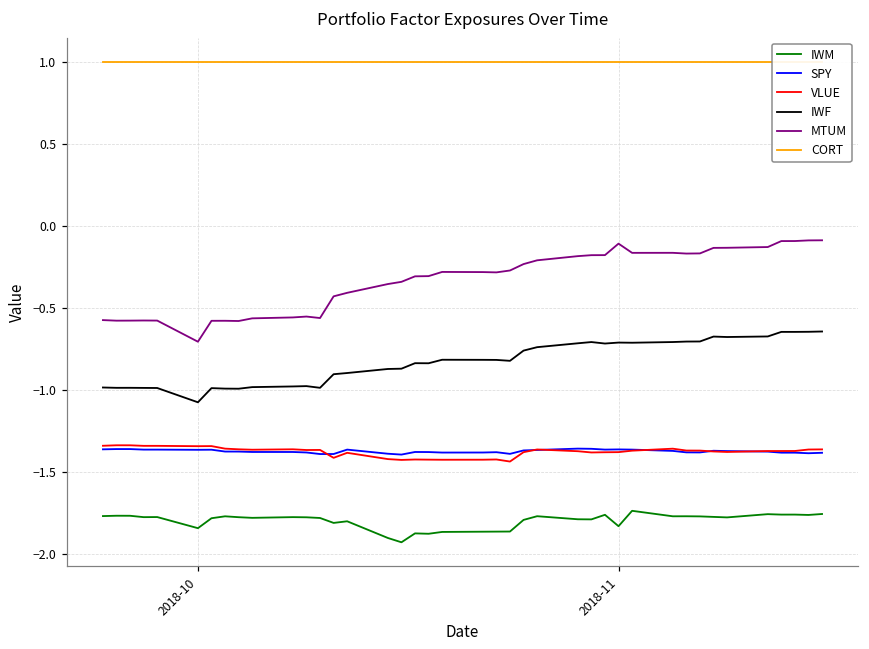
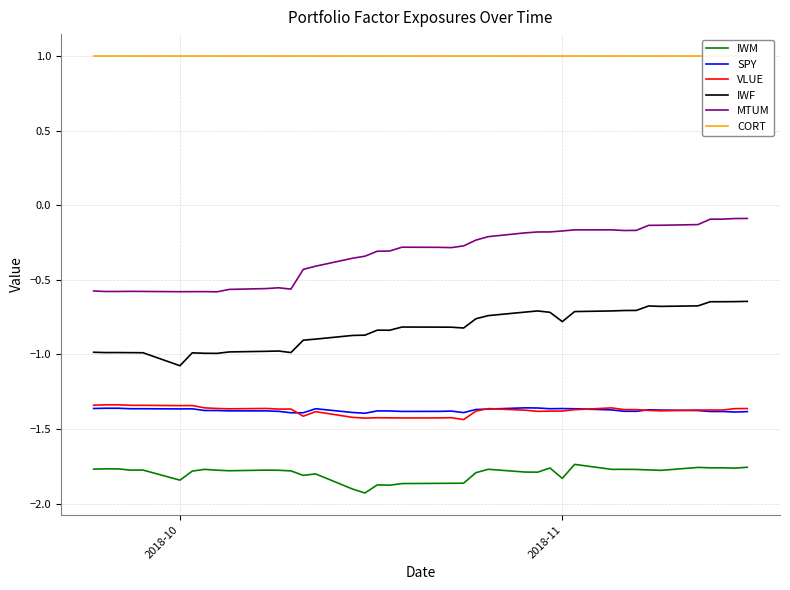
  {
    "IWM": {
      "2018-10": -1.84,
      "2018-11": -1.83
    },
    "SPY": {
      "2018-10": -1.36
    },
    "VLUE": {
      "2018-10": -1.34
    },
    "IWF": {
      "2018-10": -1.08,
-     "2018-11": -0.71
+     "2018-11": -0.78
    },
    "MTUM": {
-     "2018-10": -0.71,
-     "2018-11": -0.11
+     "2018-10": -0.58,
+     "2018-11": -0.17
    },
    "CORT": {
      "2018-10": 1.00,
      "2018-11": 1.00
    }
  }
